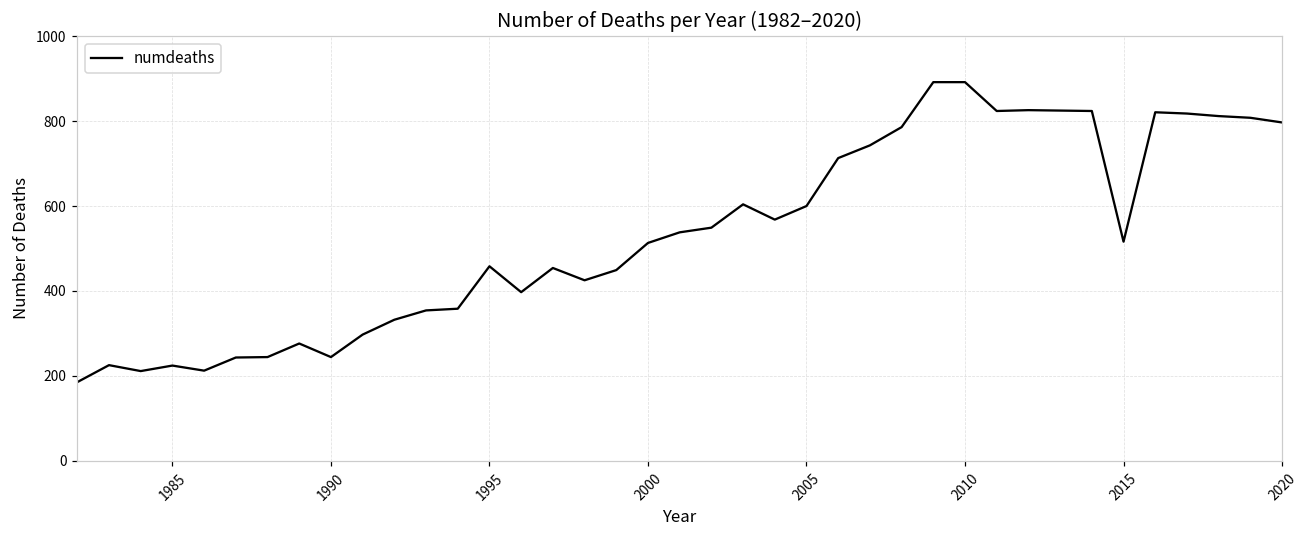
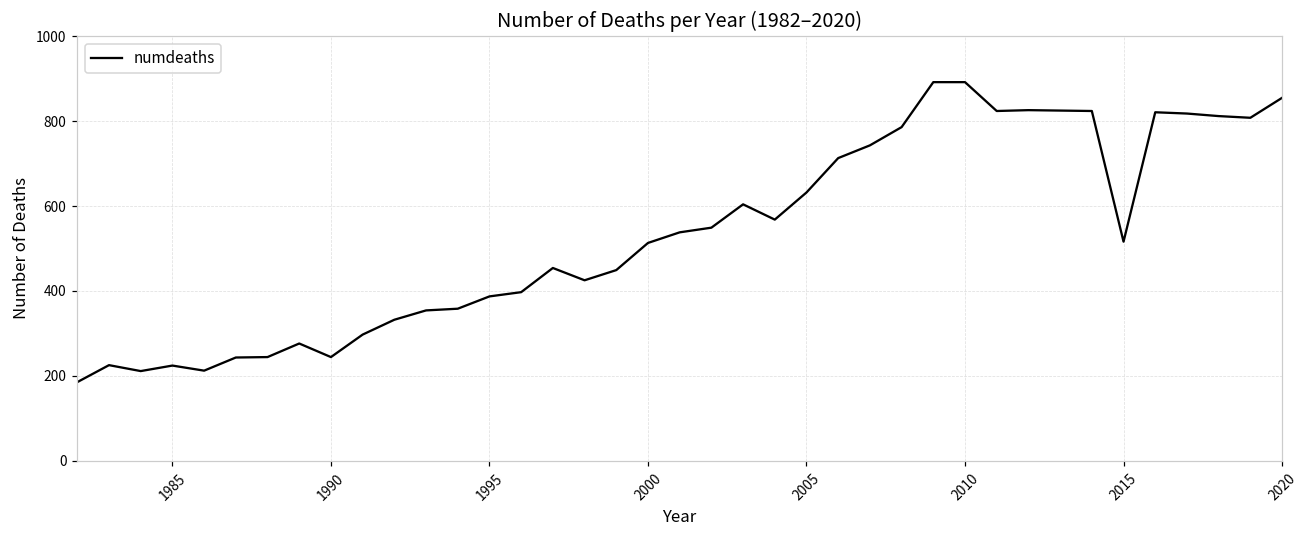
  {
    "1985": 220,
    "1990": 240,
-   "1995": 460,
+   "1995": 390,
    "2000": 510,
-   "2005": 600,
+   "2005": 630,
    "2010": 890,
    "2015": 520,
-   "2020": 800
+   "2020": 860
  }
